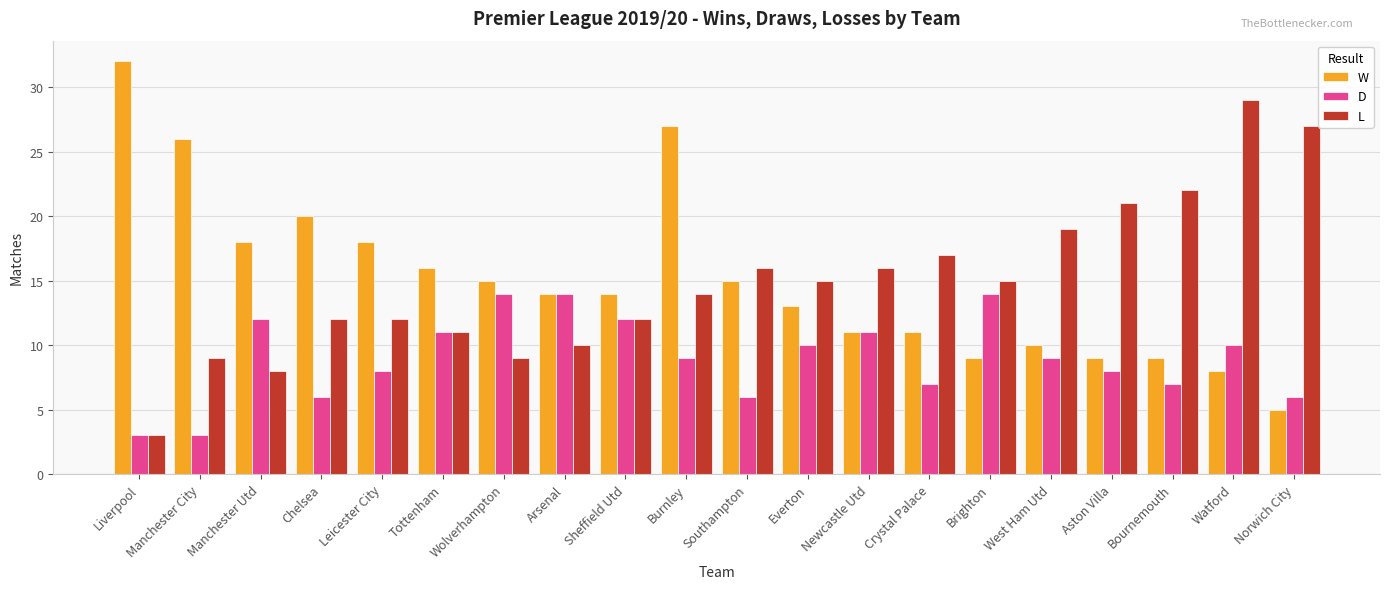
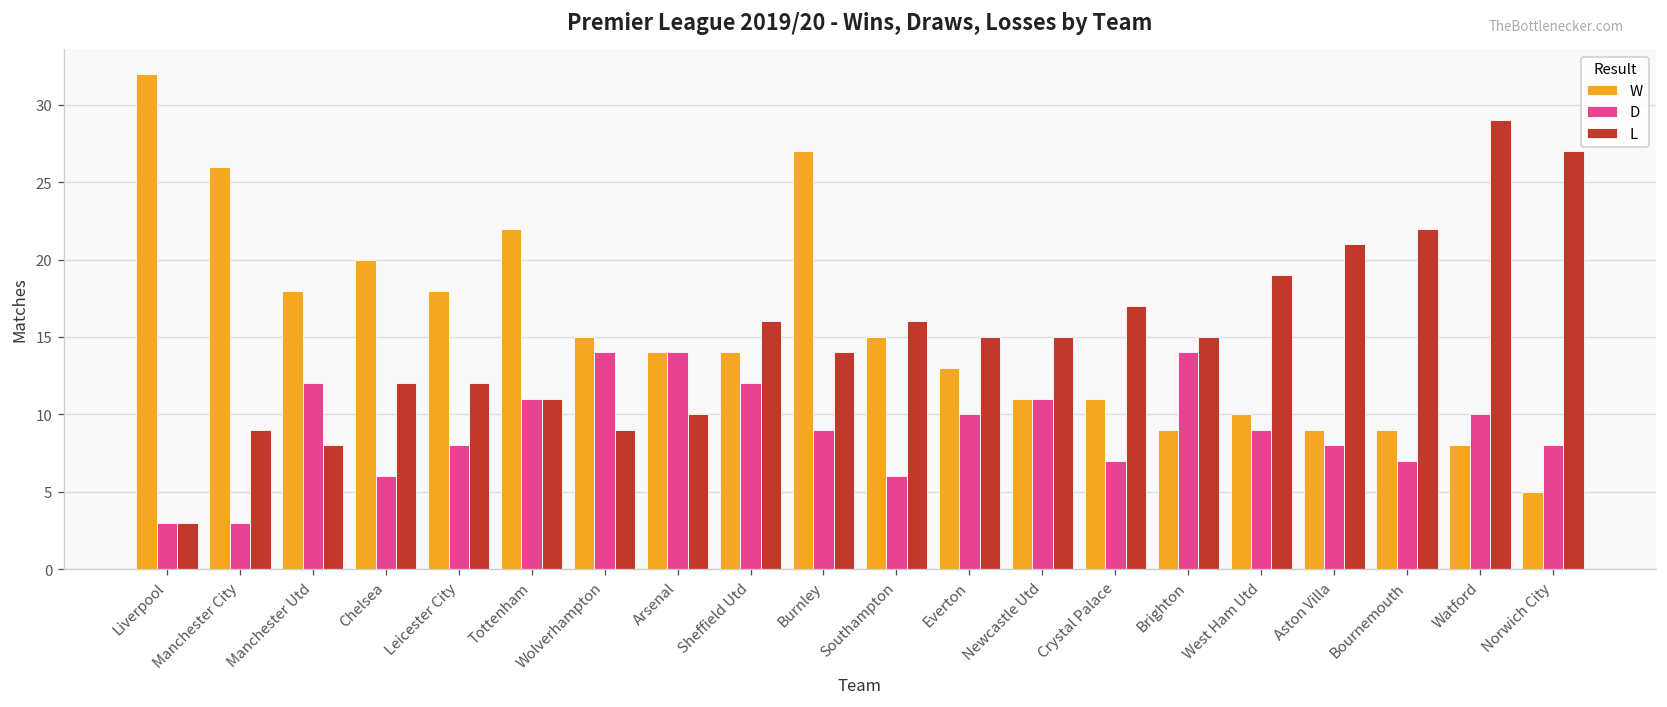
  {
    "W": {
      "Liverpool": 32,
      "Manchester City": 26,
      "Manchester Utd": 18,
      "Chelsea": 20,
      "Leicester City": 18,
-     "Tottenham": 16,
+     "Tottenham": 22,
      "Wolverhampton": 15,
      "Arsenal": 14,
      "Sheffield Utd": 14,
      "Burnley": 27,
      "Southampton": 15,
      "Everton": 13,
      "Newcastle Utd": 11,
      "Crystal Palace": 11,
      "Brighton": 9,
      "West Ham Utd": 10,
      "Aston Villa": 9,
      "Bournemouth": 9,
      "Watford": 8,
      "Norwich City": 5
    },
    "D": {
      "Liverpool": 3,
      "Manchester City": 3,
      "Manchester Utd": 12,
      "Chelsea": 6,
      "Leicester City": 8,
      "Tottenham": 11,
      "Wolverhampton": 14,
      "Arsenal": 14,
      "Sheffield Utd": 12,
      "Burnley": 9,
      "Southampton": 6,
      "Everton": 10,
      "Newcastle Utd": 11,
      "Crystal Palace": 7,
      "Brighton": 14,
      "West Ham Utd": 9,
      "Aston Villa": 8,
      "Bournemouth": 7,
      "Watford": 10,
-     "Norwich City": 6
+     "Norwich City": 8
    },
    "L": {
      "Liverpool": 3,
      "Manchester City": 9,
      "Manchester Utd": 8,
      "Chelsea": 12,
      "Leicester City": 12,
      "Tottenham": 11,
      "Wolverhampton": 9,
      "Arsenal": 10,
-     "Sheffield Utd": 12,
+     "Sheffield Utd": 16,
      "Burnley": 14,
      "Southampton": 16,
      "Everton": 15,
-     "Newcastle Utd": 16,
+     "Newcastle Utd": 15,
      "Crystal Palace": 17,
      "Brighton": 15,
      "West Ham Utd": 19,
      "Aston Villa": 21,
      "Bournemouth": 22,
      "Watford": 29,
      "Norwich City": 27
    }
  }
